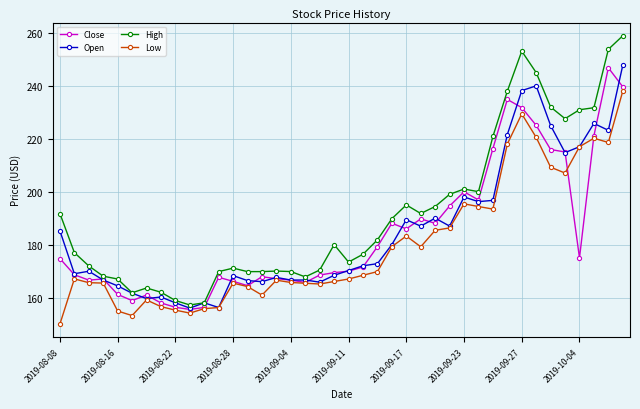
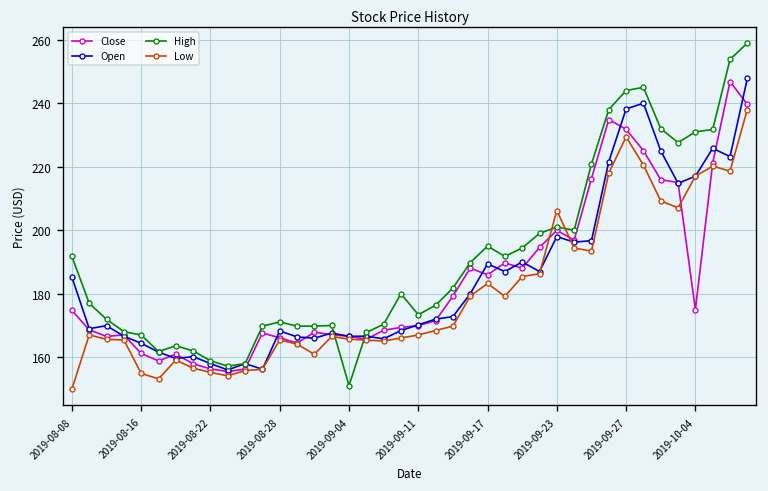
  {
    "Close": {
      "2019-08-08": 175,
      "2019-08-16": 161,
      "2019-08-22": 156,
      "2019-09-17": 186,
      "2019-09-23": 200,
      "2019-09-27": 232,
      "2019-10-04": 175
    },
    "Open": {
      "2019-08-08": 185,
      "2019-08-16": 164,
      "2019-08-28": 168,
      "2019-09-17": 189,
      "2019-09-23": 198,
      "2019-09-27": 238
    },
    "High": {
      "2019-08-08": 192,
      "2019-08-16": 167,
      "2019-08-28": 171,
-     "2019-09-04": 170,
+     "2019-09-04": 151,
      "2019-09-11": 173,
      "2019-09-17": 195,
      "2019-09-23": 201,
-     "2019-09-27": 253,
+     "2019-09-27": 244,
      "2019-10-04": 231
    },
    "Low": {
      "2019-08-08": 150,
      "2019-08-16": 155,
      "2019-08-22": 155,
      "2019-09-11": 167,
      "2019-09-17": 183,
-     "2019-09-23": 195,
+     "2019-09-23": 206,
      "2019-09-27": 229
    }
  }
